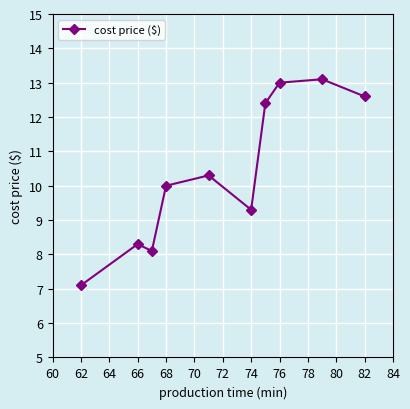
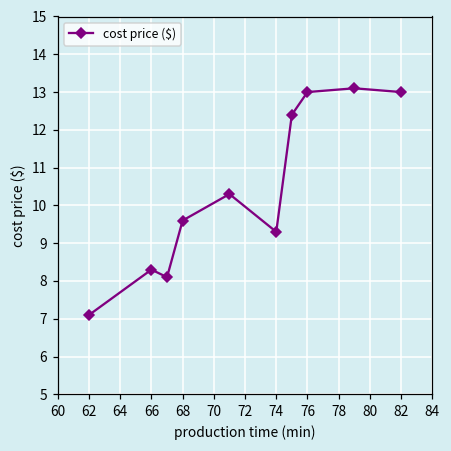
  {
    "62": 7.1,
    "66": 8.3,
-   "68": 10.0,
+   "68": 9.6,
    "74": 9.3,
    "76": 13.0,
-   "82": 12.6
+   "82": 13.0
  }
